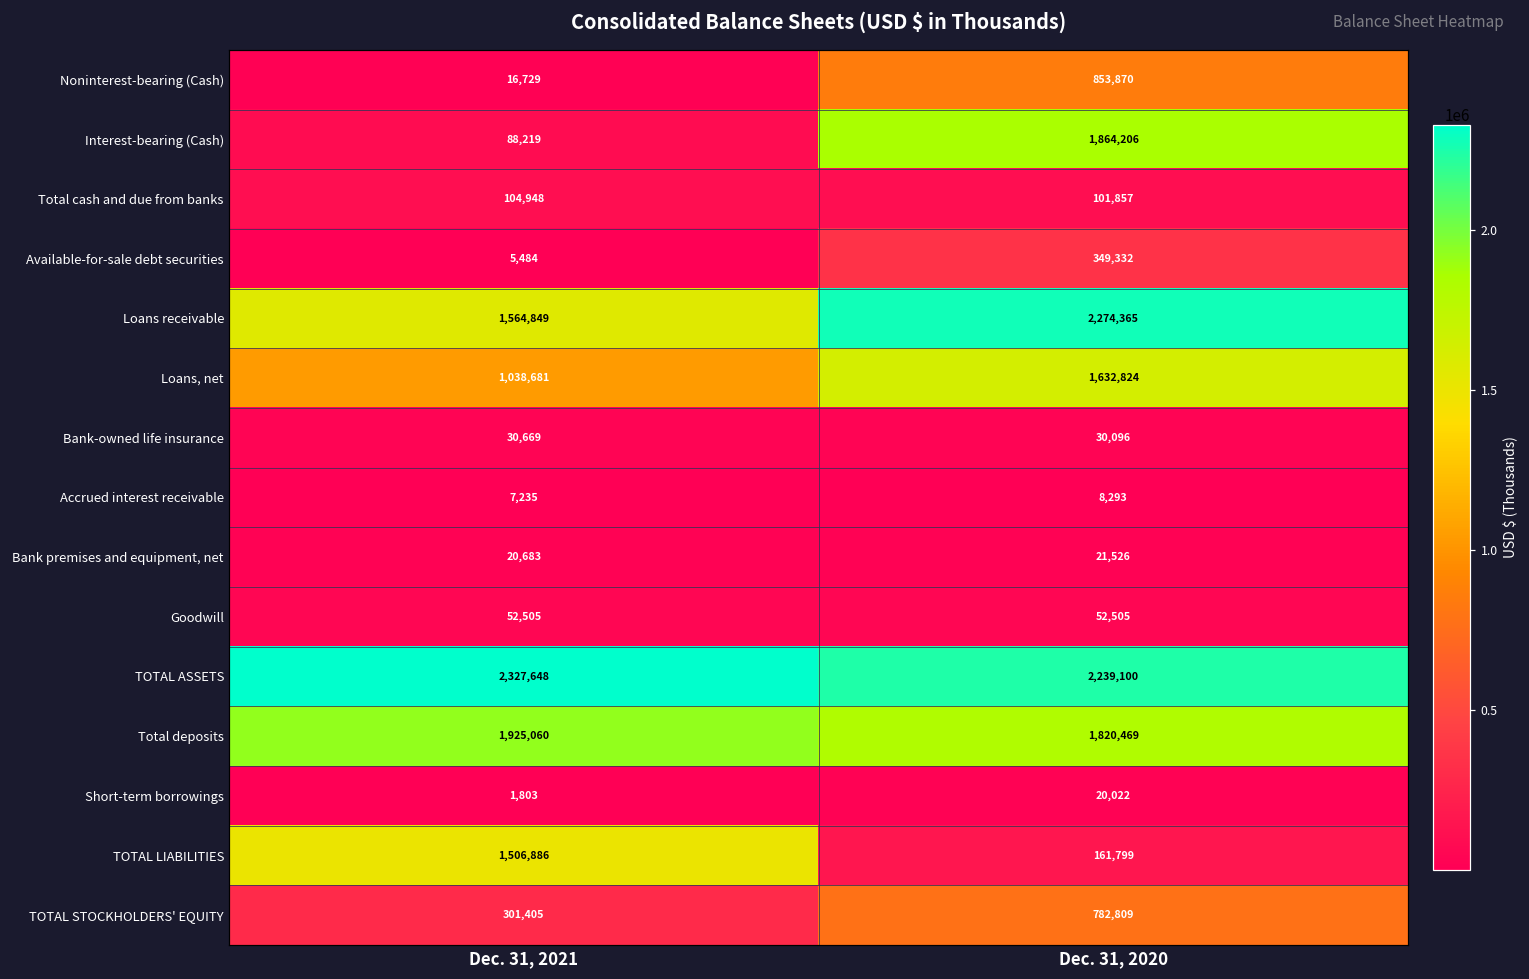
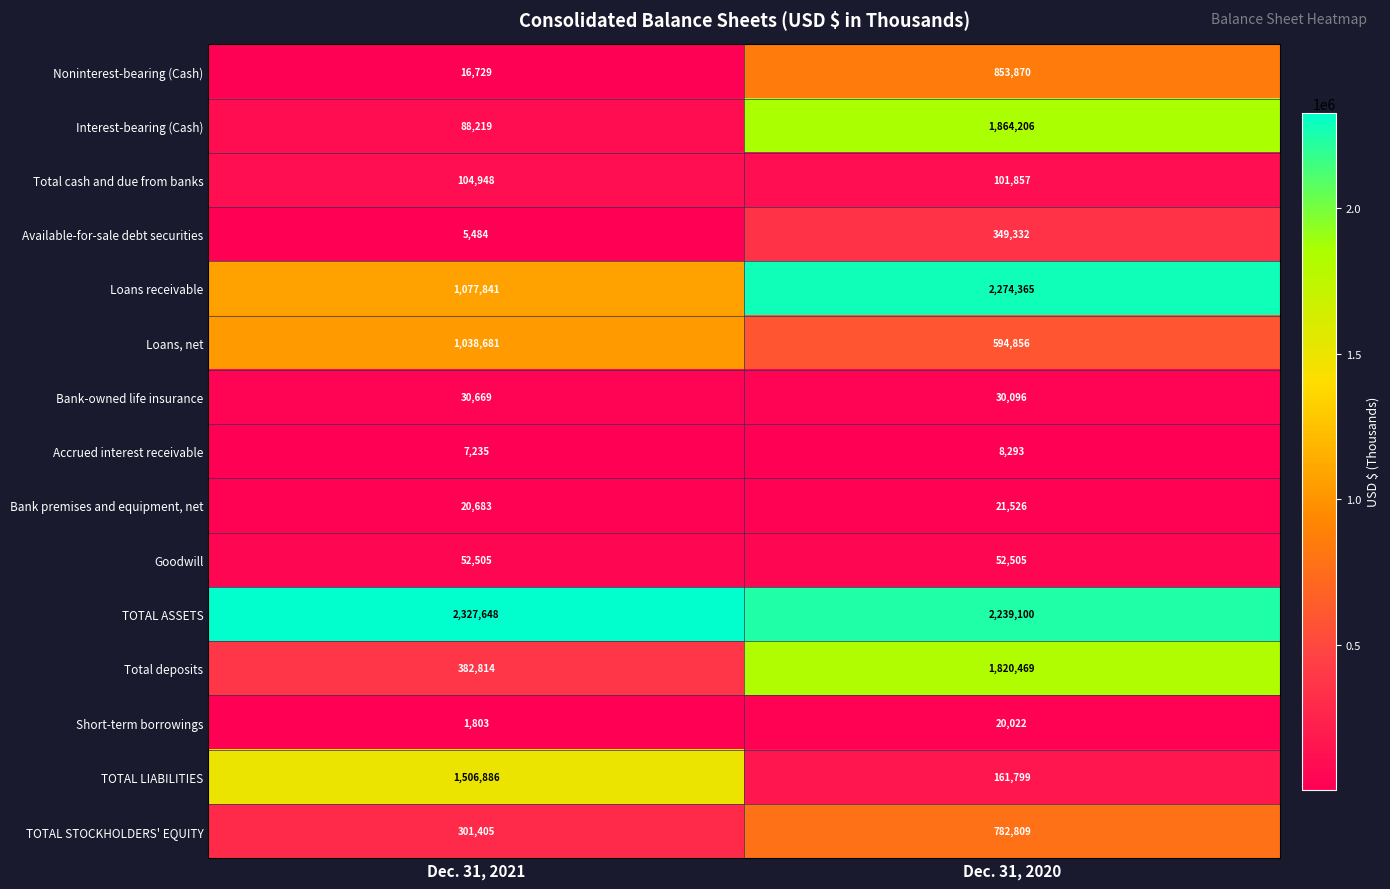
  {
    "Noninterest-bearing (Cash)": {
      "Dec. 31, 2021": "16,729",
      "Dec. 31, 2020": "853,870"
    },
    "Interest-bearing (Cash)": {
      "Dec. 31, 2021": "88,219",
      "Dec. 31, 2020": "1,864,206"
    },
    "Total cash and due from banks": {
      "Dec. 31, 2021": "104,948",
      "Dec. 31, 2020": "101,857"
    },
    "Available-for-sale debt securities": {
      "Dec. 31, 2021": "5,484",
      "Dec. 31, 2020": "349,332"
    },
    "Loans receivable": {
-     "Dec. 31, 2021": "1,564,849",
+     "Dec. 31, 2021": "1,077,841",
      "Dec. 31, 2020": "2,274,365"
    },
    "Loans, net": {
      "Dec. 31, 2021": "1,038,681",
-     "Dec. 31, 2020": "1,632,824"
+     "Dec. 31, 2020": "594,856"
    },
    "Bank-owned life insurance": {
      "Dec. 31, 2021": "30,669",
      "Dec. 31, 2020": "30,096"
    },
    "Accrued interest receivable": {
      "Dec. 31, 2021": "7,235",
      "Dec. 31, 2020": "8,293"
    },
    "Bank premises and equipment, net": {
      "Dec. 31, 2021": "20,683",
      "Dec. 31, 2020": "21,526"
    },
    "Goodwill": {
      "Dec. 31, 2021": "52,505",
      "Dec. 31, 2020": "52,505"
    },
    "TOTAL ASSETS": {
      "Dec. 31, 2021": "2,327,648",
      "Dec. 31, 2020": "2,239,100"
    },
    "Total deposits": {
-     "Dec. 31, 2021": "1,925,060",
+     "Dec. 31, 2021": "382,814",
      "Dec. 31, 2020": "1,820,469"
    },
    "Short-term borrowings": {
      "Dec. 31, 2021": "1,803",
      "Dec. 31, 2020": "20,022"
    },
    "TOTAL LIABILITIES": {
      "Dec. 31, 2021": "1,506,886",
      "Dec. 31, 2020": "161,799"
    },
    "TOTAL STOCKHOLDERS' EQUITY": {
      "Dec. 31, 2021": "301,405",
      "Dec. 31, 2020": "782,809"
    }
  }
